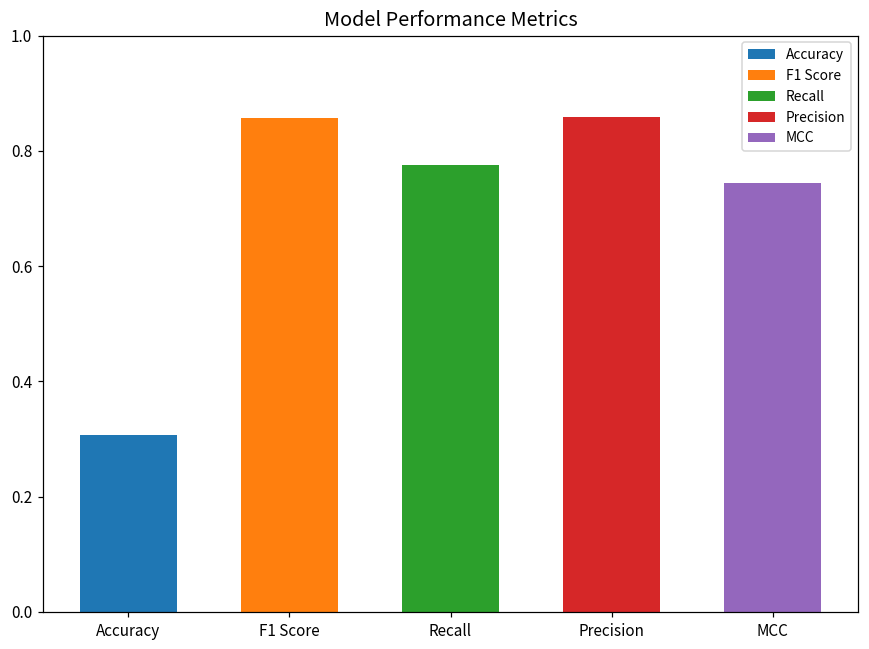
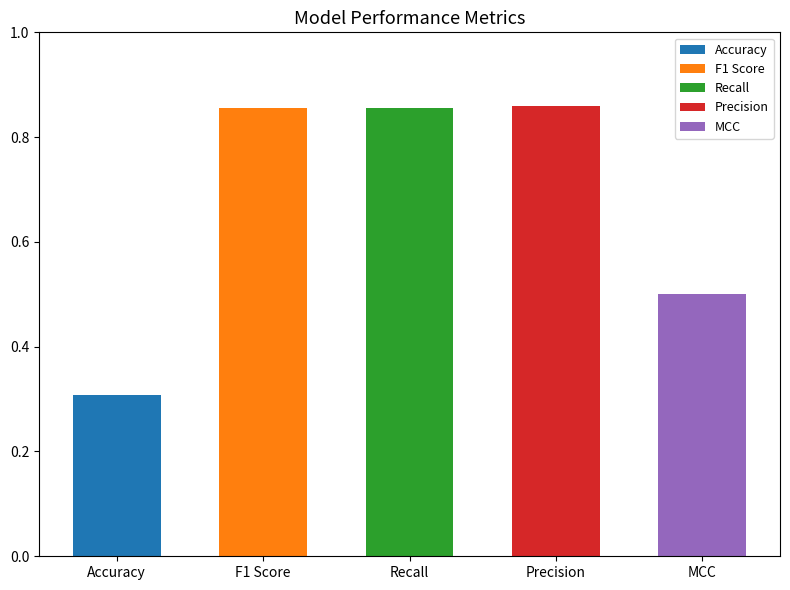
  {
    "Accuracy": 0.31,
    "F1 Score": 0.86,
-   "Recall": 0.78,
+   "Recall": 0.86,
    "Precision": 0.86,
-   "MCC": 0.74
+   "MCC": 0.50
  }
